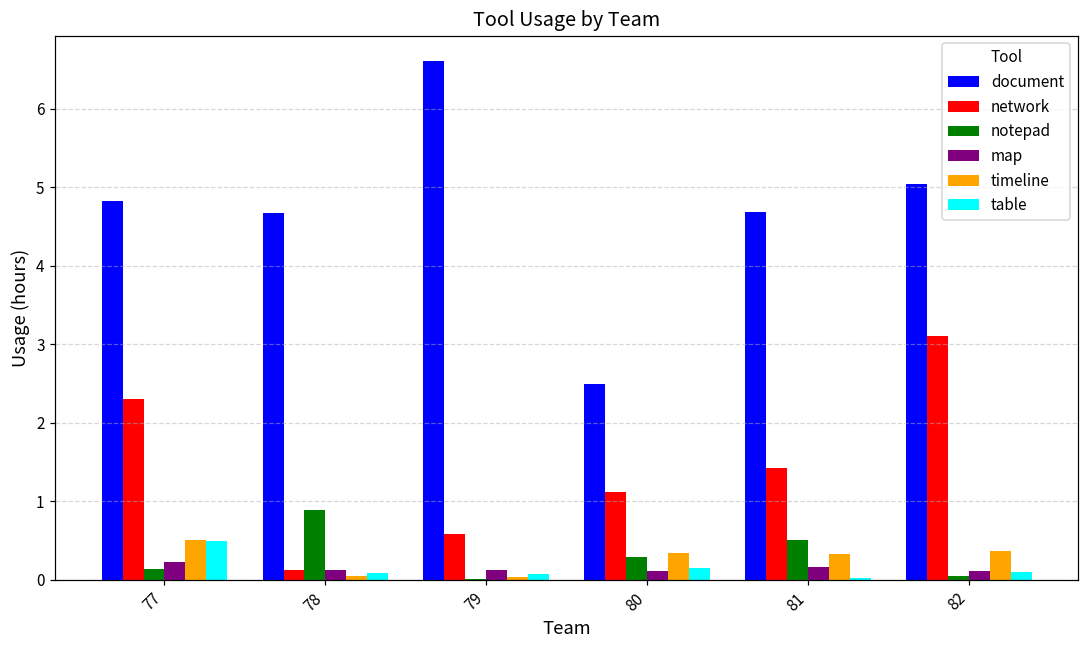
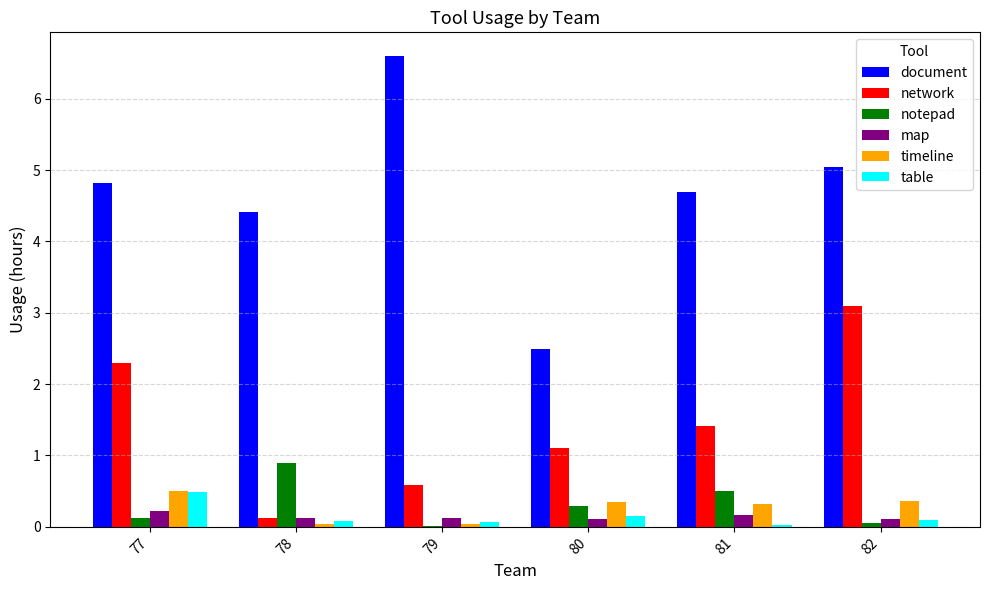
  {
    "document": {
      "77": 4.8,
-     "78": 4.7,
+     "78": 4.4,
      "79": 6.6,
      "80": 2.5,
      "81": 4.7,
      "82": 5.0
    },
    "network": {
      "77": 2.3,
      "78": 0.1,
      "79": 0.6,
      "80": 1.1,
      "81": 1.4,
      "82": 3.1
    },
    "notepad": {
      "77": 0.1,
      "78": 0.9,
      "80": 0.3,
      "81": 0.5,
      "82": 0.0
    },
    "map": {
      "77": 0.2,
      "78": 0.1,
      "79": 0.1,
      "80": 0.1,
      "81": 0.2,
      "82": 0.1
    },
    "timeline": {
      "77": 0.5,
      "78": 0.0,
      "80": 0.3,
      "81": 0.3,
      "82": 0.4
    },
    "table": {
      "77": 0.5,
      "78": 0.1,
      "79": 0.1,
      "80": 0.1,
      "82": 0.1
    }
  }
